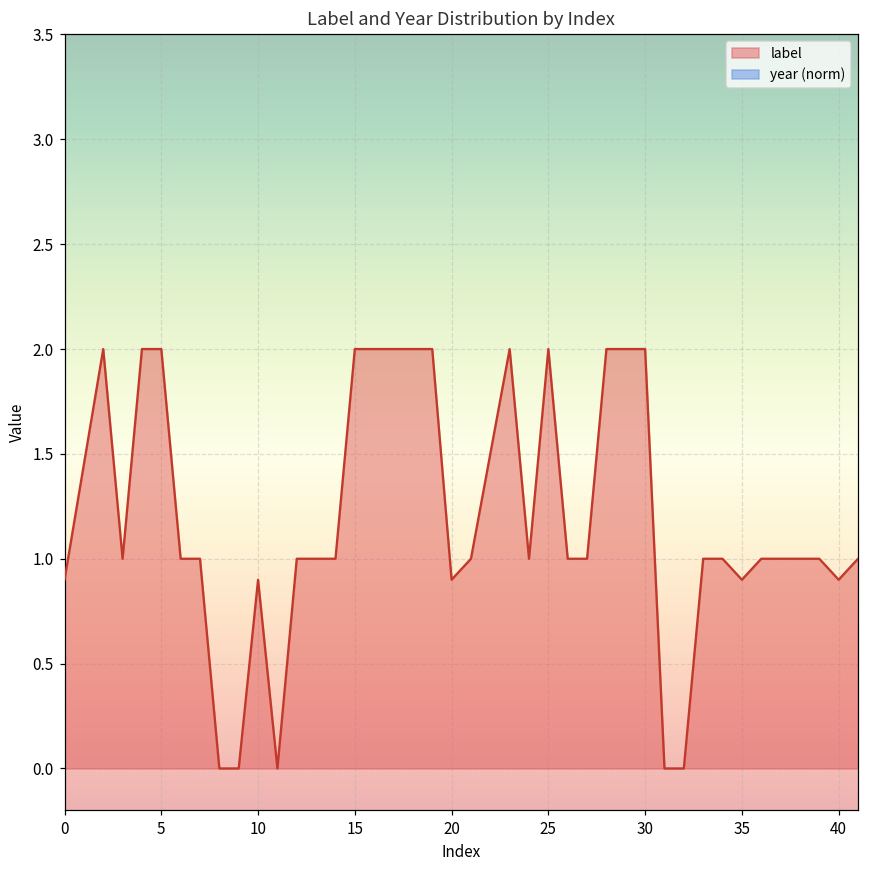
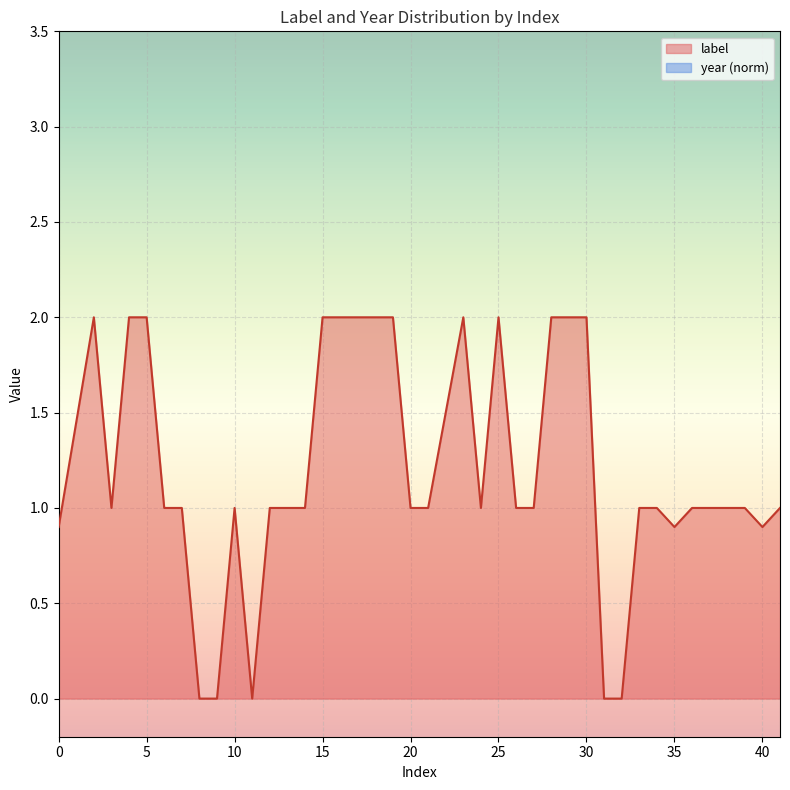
  {
    "0": 0.9,
    "5": 2.0,
-   "10": 0.9,
+   "10": 1.0,
    "15": 2.0,
-   "20": 0.9,
+   "20": 1.0,
    "25": 2.0,
    "30": 2.0,
    "35": 0.9,
    "40": 0.9
  }
